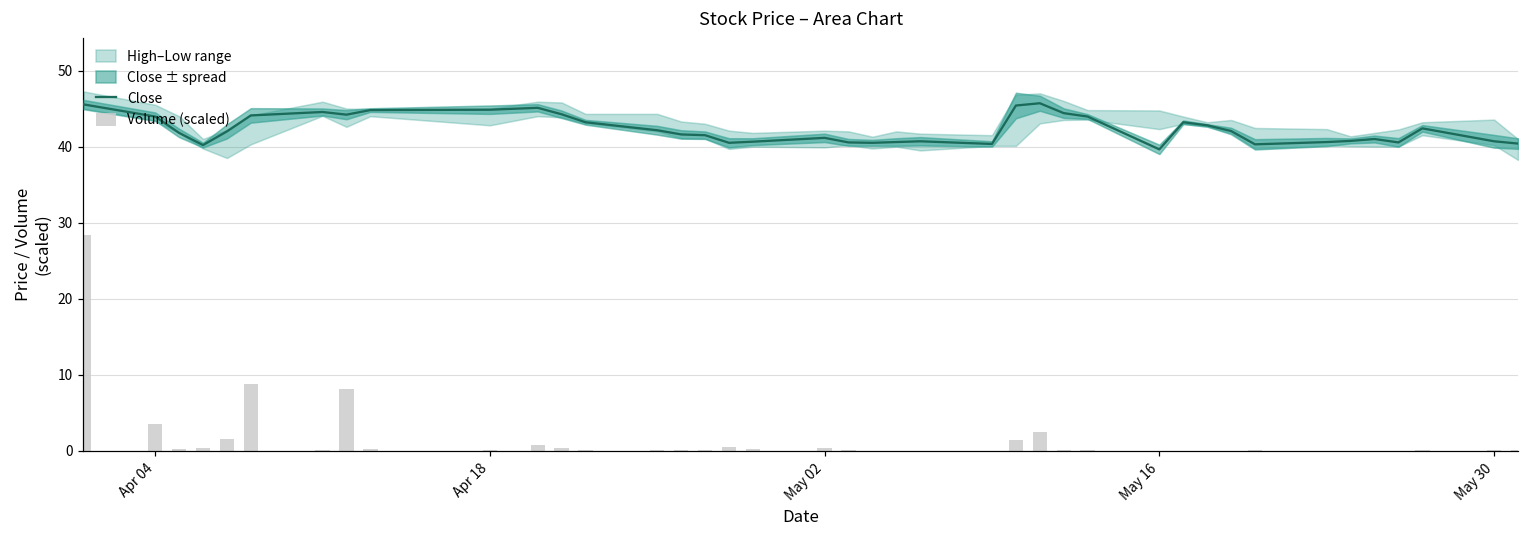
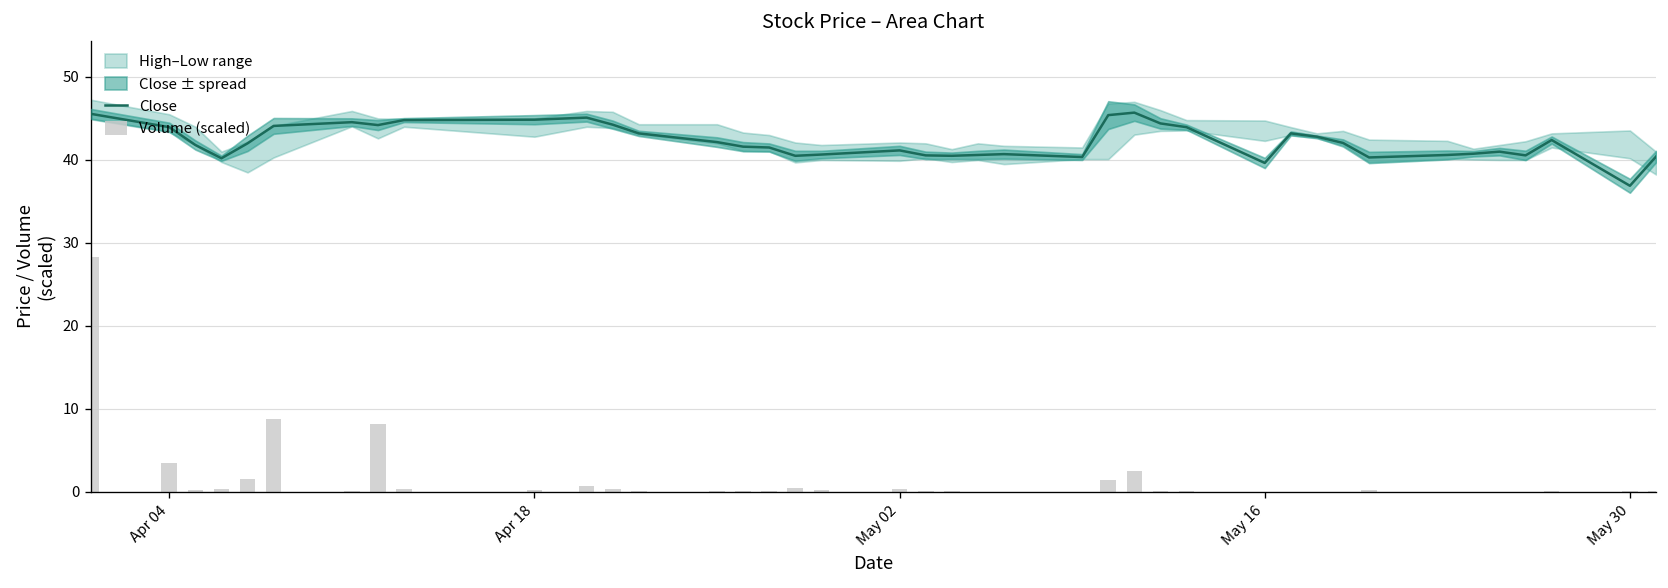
  {
    "Close": {
      "Apr 04": 44,
      "May 02": 41,
      "May 16": 40,
-     "May 30": 41
+     "May 30": 37
    }
  }
